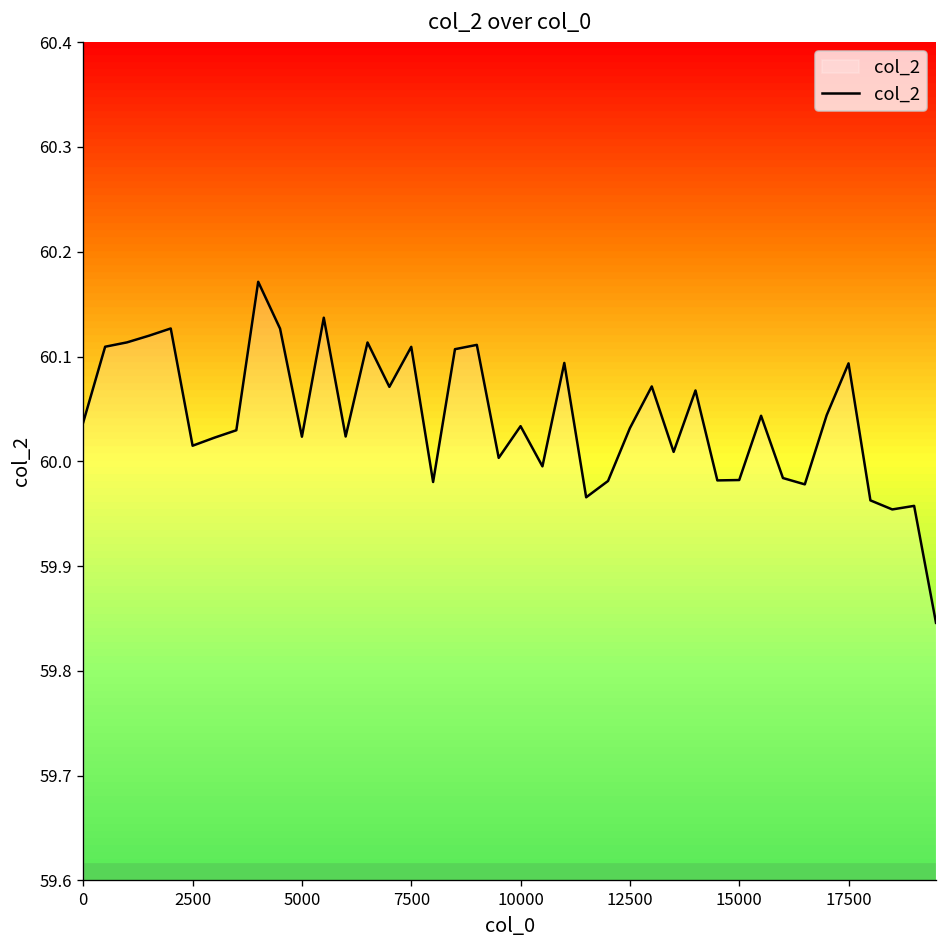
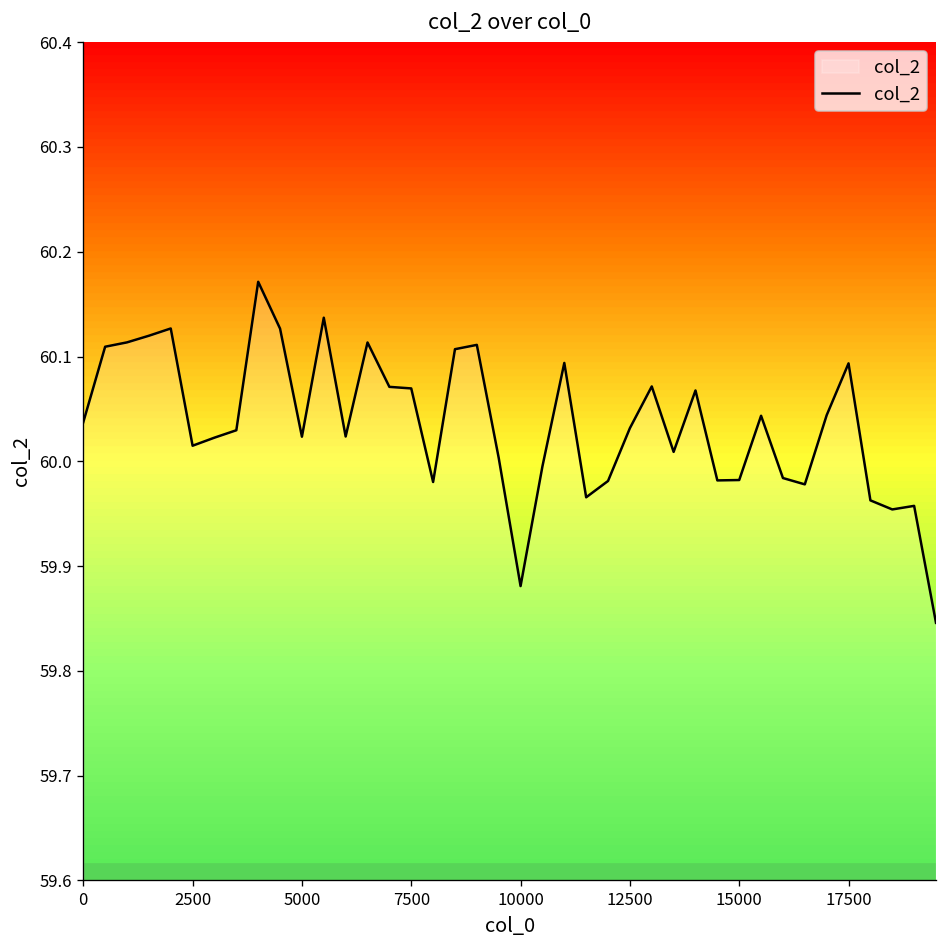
  {
    "0": 60.04,
    "2500": 60.01,
    "5000": 60.02,
-   "7500": 60.11,
-   "10000": 60.03,
+   "7500": 60.07,
+   "10000": 59.88,
    "12500": 60.03,
    "15000": 59.98,
    "17500": 60.09
  }
